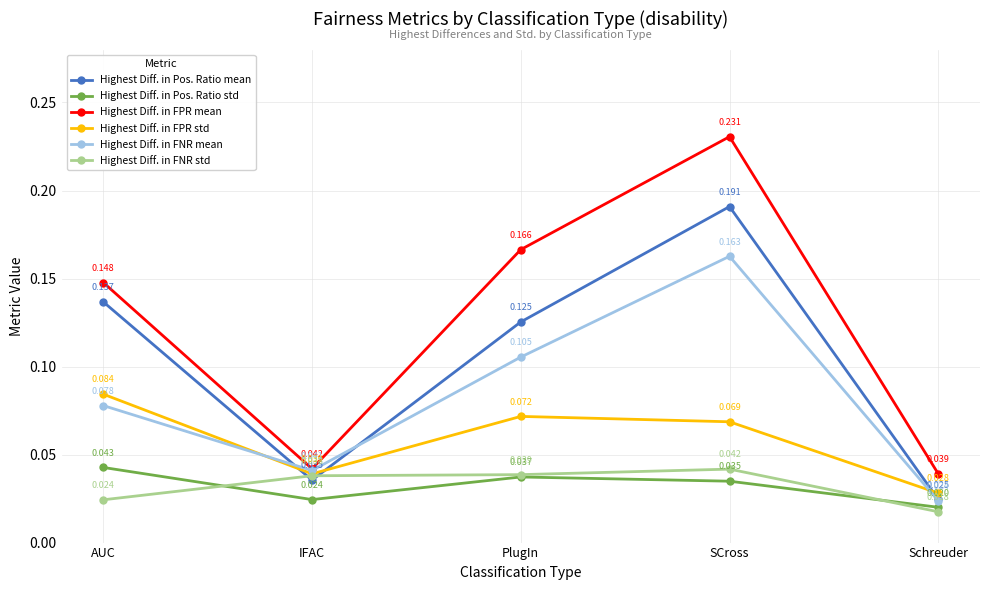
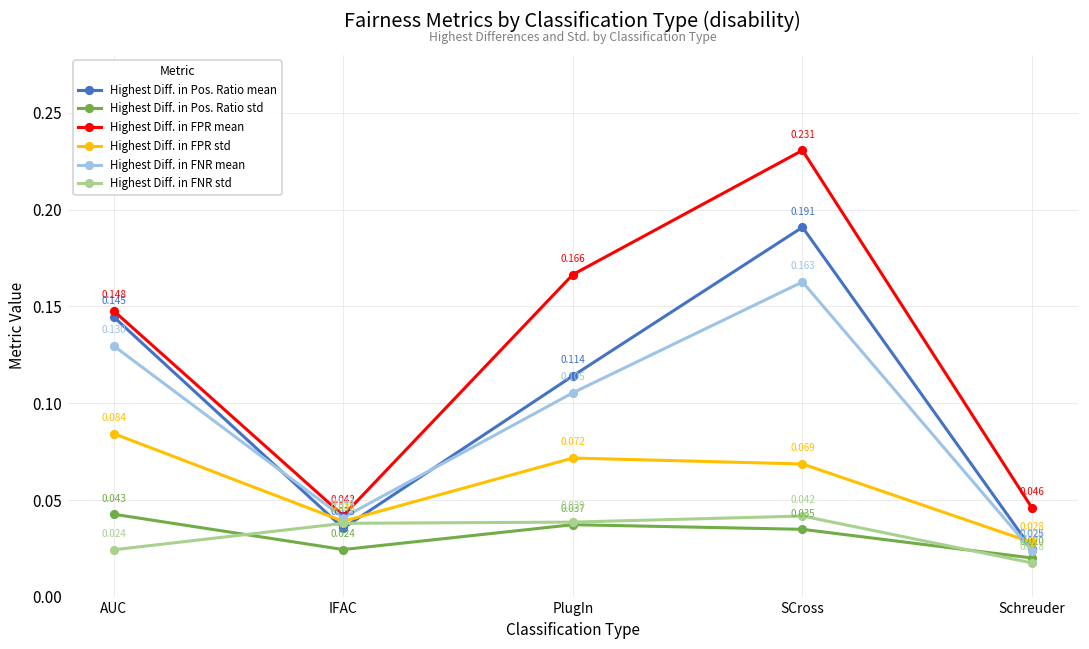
  {
    "Highest Diff. in Pos. Ratio mean": {
-     "AUC": 0.137,
-     "PlugIn": 0.125,
+     "AUC": 0.145,
+     "PlugIn": 0.114,
      "SCross": 0.191
    },
    "Highest Diff. in Pos. Ratio std": {
      "AUC": 0.043
    },
    "Highest Diff. in FPR mean": {
      "PlugIn": 0.166,
      "SCross": 0.231,
-     "Schreuder": 0.039
+     "Schreuder": 0.046
    },
    "Highest Diff. in FPR std": {
      "AUC": 0.084,
      "PlugIn": 0.072,
      "SCross": 0.069
    },
    "Highest Diff. in FNR mean": {
-     "AUC": 0.078,
+     "AUC": 0.130,
      "SCross": 0.163
    },
    "Highest Diff. in FNR std": {
      "AUC": 0.024,
      "SCross": 0.042
    }
  }
